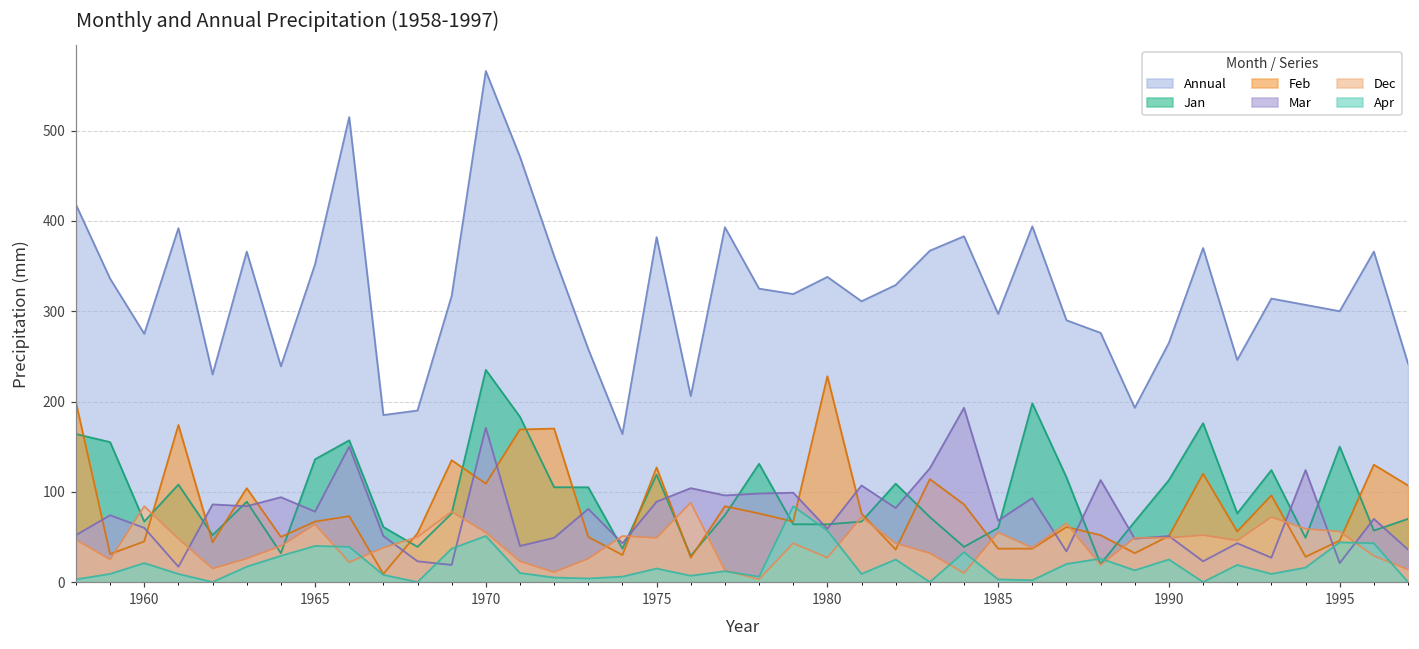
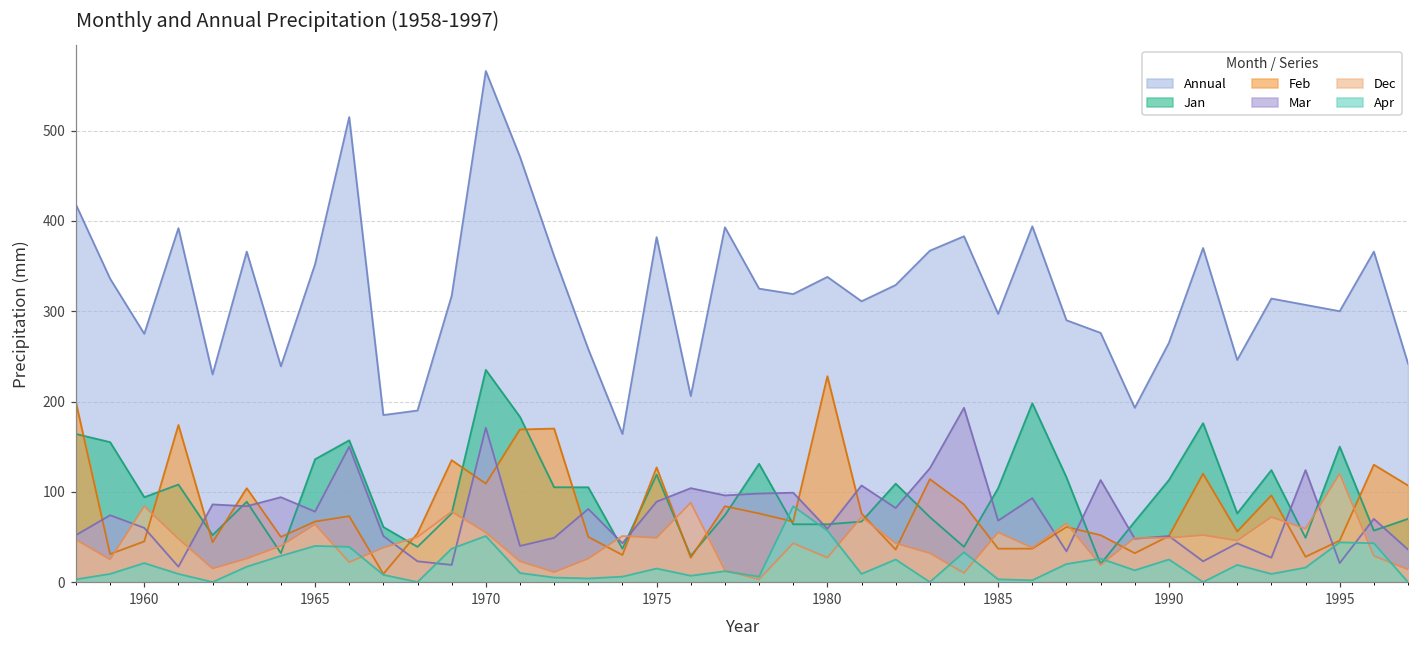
  {
    "Jan": {
-     "1960": 70,
+     "1960": 90,
      "1965": 140,
      "1970": 240,
      "1975": 120,
      "1980": 60,
-     "1985": 60,
+     "1985": 100,
      "1990": 110,
      "1995": 150
    },
    "Feb": {
      "1960": 50,
      "1970": 110,
      "1975": 130,
      "1980": 230,
      "1985": 40
    },
    "Dec": {
      "1960": 80,
      "1970": 60,
      "1975": 50,
      "1980": 30,
      "1985": 60,
-     "1995": 60
+     "1995": 120
    },
    "Apr": {
      "1960": 20,
      "1965": 40,
      "1970": 50,
      "1975": 20,
      "1985": 0,
      "1990": 30
    }
  }
